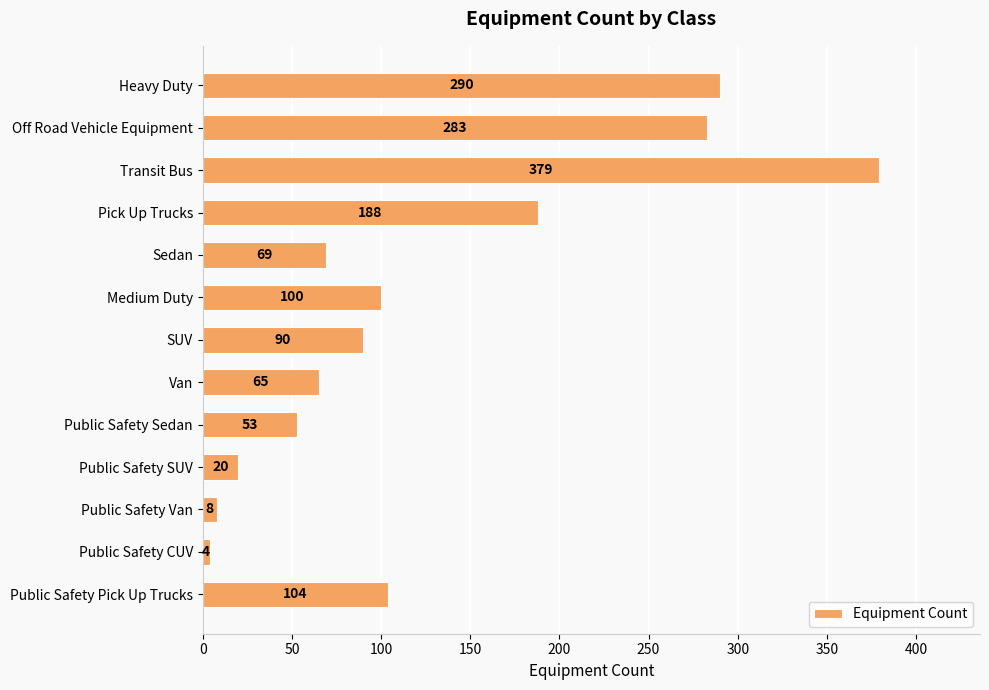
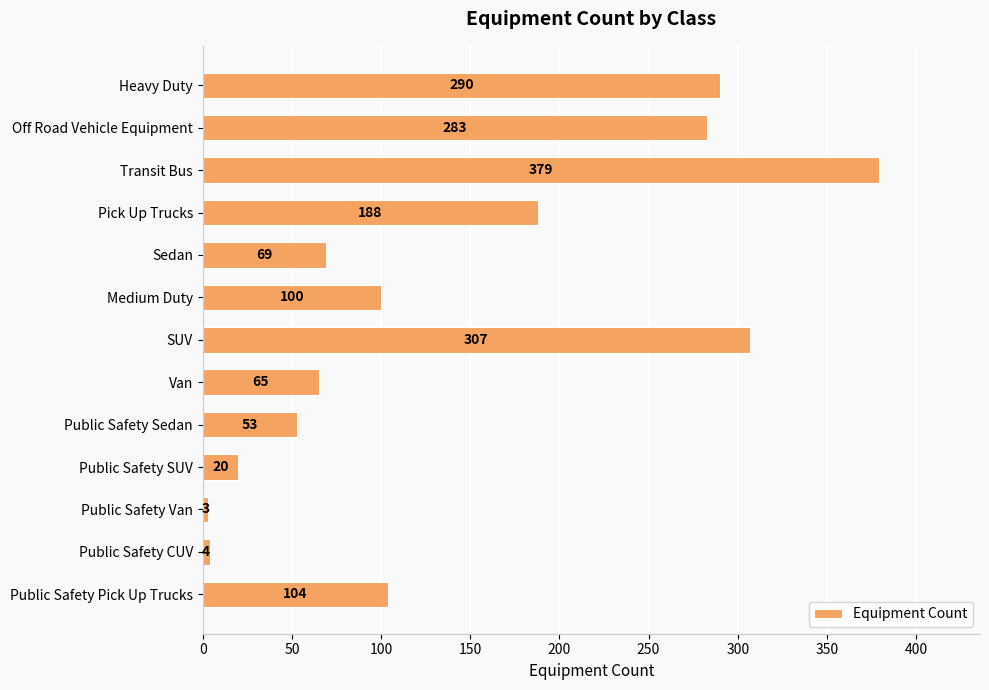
  {
    "Heavy Duty": 290,
    "Off Road Vehicle Equipment": 283,
    "Transit Bus": 379,
    "Pick Up Trucks": 188,
    "Sedan": 69,
    "Medium Duty": 100,
-   "SUV": 90,
+   "SUV": 307,
    "Van": 65,
    "Public Safety Sedan": 53,
    "Public Safety SUV": 20,
-   "Public Safety Van": 8,
+   "Public Safety Van": 3,
    "Public Safety CUV": 4,
    "Public Safety Pick Up Trucks": 104
  }
